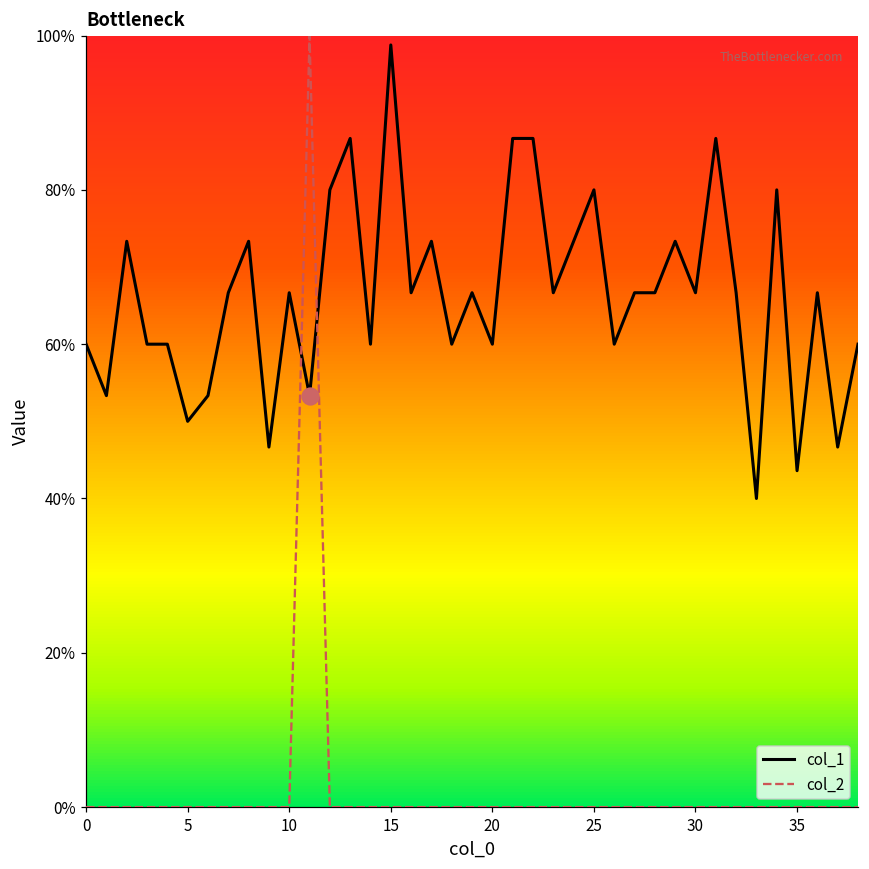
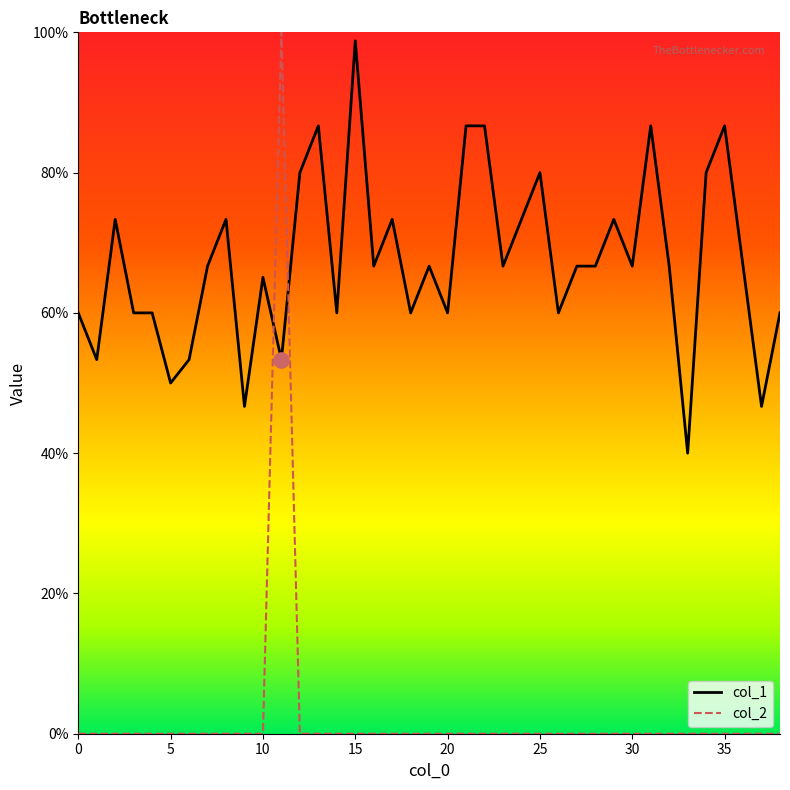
  {
    "col_1": {
      "0": "60%",
      "5": "50%",
-     "10": "67%",
+     "10": "65%",
      "15": "99%",
      "20": "60%",
      "25": "80%",
      "30": "67%",
-     "35": "44%"
+     "35": "87%"
    }
  }
